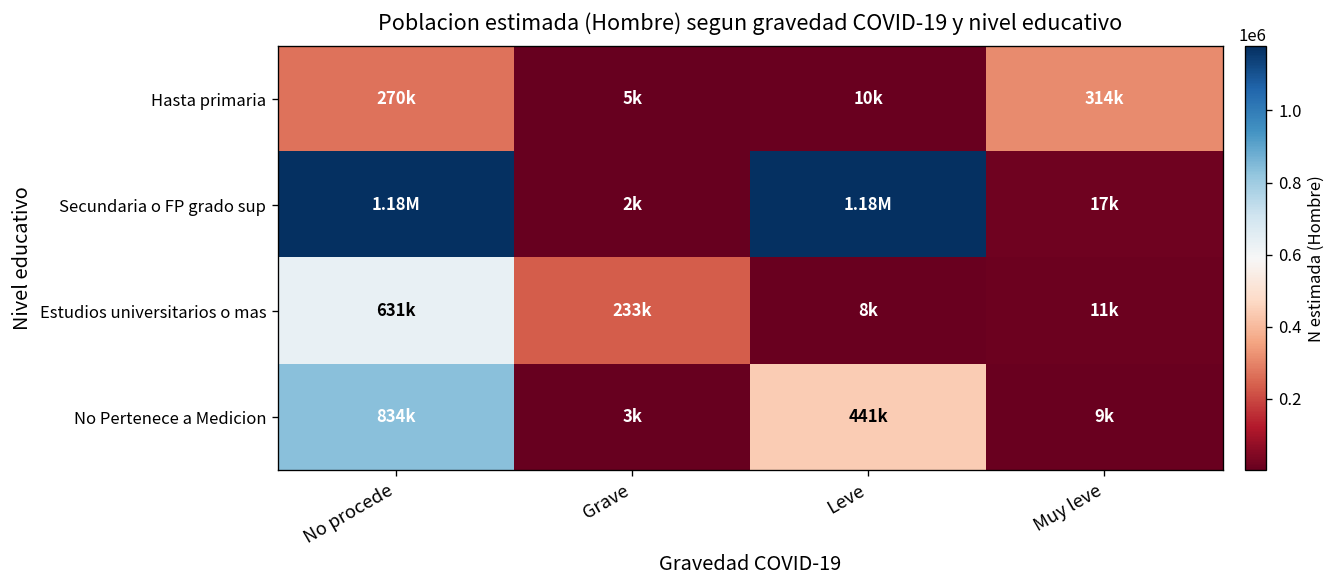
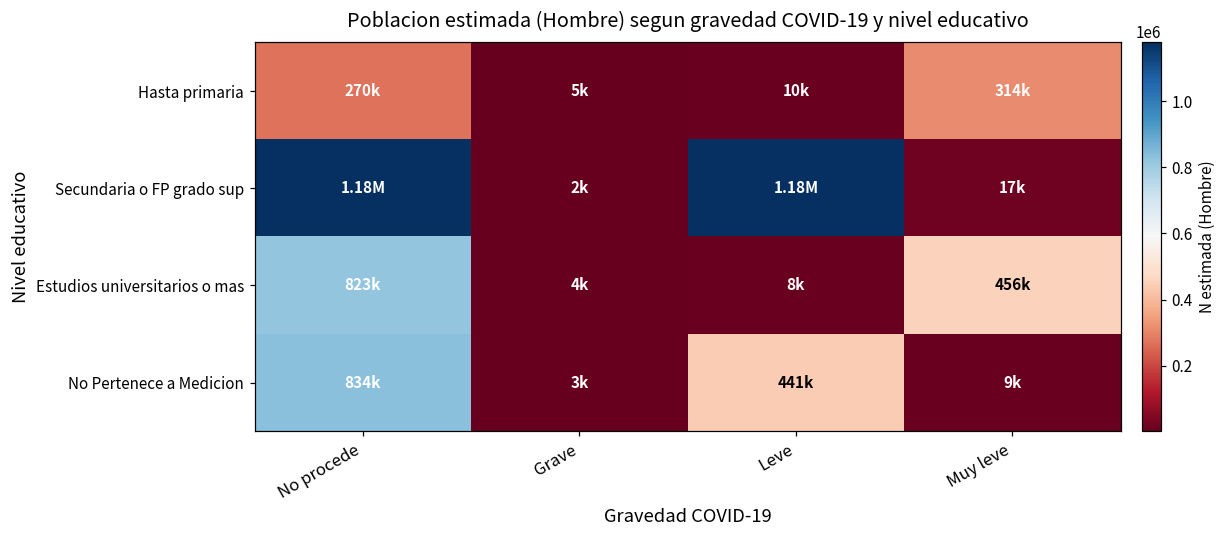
  {
    "Hasta primaria": {
      "No procede": "270k",
      "Grave": "5k",
      "Leve": "10k",
      "Muy leve": "314k"
    },
    "Secundaria o FP grado sup": {
      "No procede": "1.18M",
      "Grave": "2k",
      "Leve": "1.18M",
      "Muy leve": "17k"
    },
    "Estudios universitarios o mas": {
-     "No procede": "631k",
-     "Grave": "233k",
+     "No procede": "823k",
+     "Grave": "4k",
      "Leve": "8k",
-     "Muy leve": "11k"
+     "Muy leve": "456k"
    },
    "No Pertenece a Medicion": {
      "No procede": "834k",
      "Grave": "3k",
      "Leve": "441k",
      "Muy leve": "9k"
    }
  }
